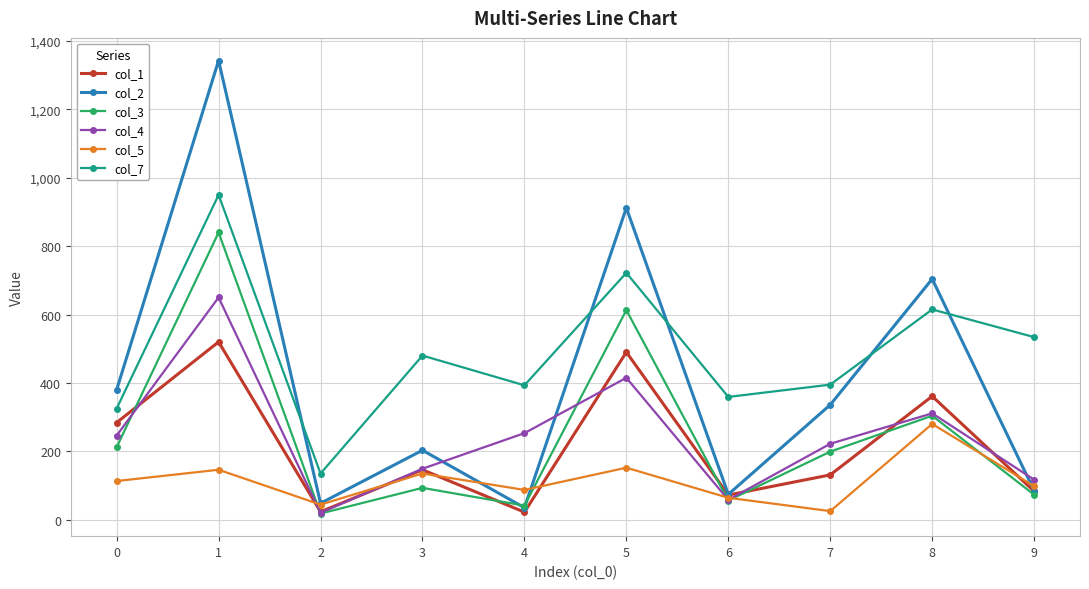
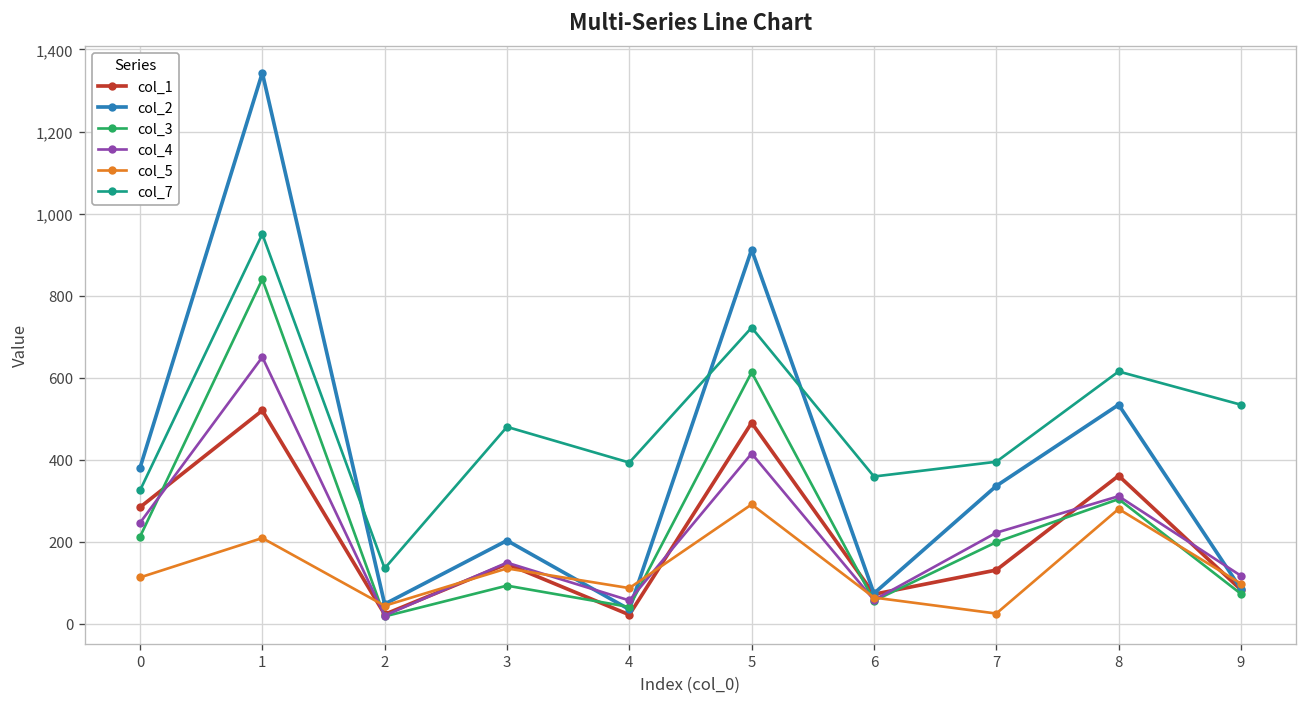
  {
    "col_1": {
      "0": "280",
      "1": "520",
      "4": "20",
      "5": "490",
      "7": "130",
      "8": "360"
    },
    "col_2": {
      "0": "380",
      "1": "1,340",
      "3": "200",
      "5": "910",
      "7": "340",
-     "8": "700"
+     "8": "530"
    },
    "col_4": {
      "0": "250",
      "1": "650",
-     "4": "250",
+     "4": "60",
      "5": "420",
      "7": "220",
      "9": "120"
    },
    "col_5": {
      "0": "110",
-     "1": "150",
+     "1": "210",
      "3": "140",
      "4": "90",
-     "5": "150",
+     "5": "290",
      "7": "30",
      "8": "280",
      "9": "100"
    }
  }
